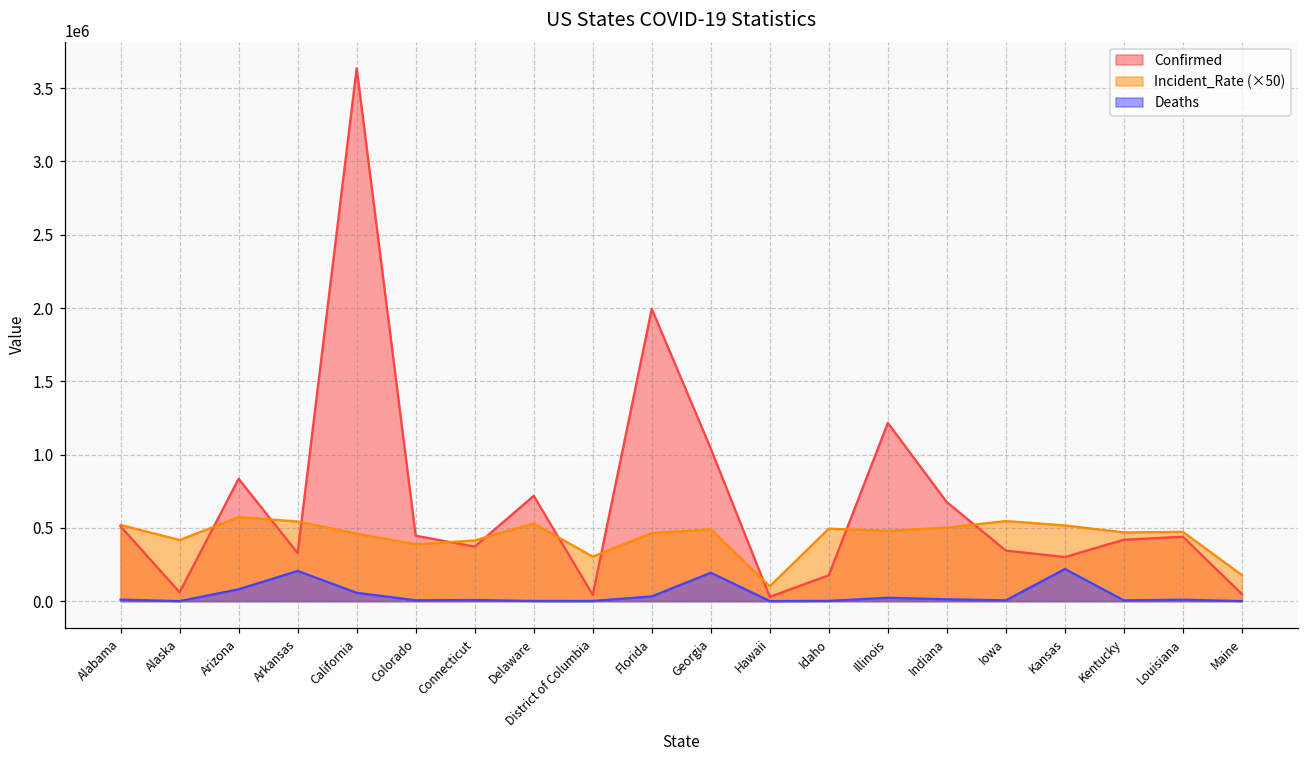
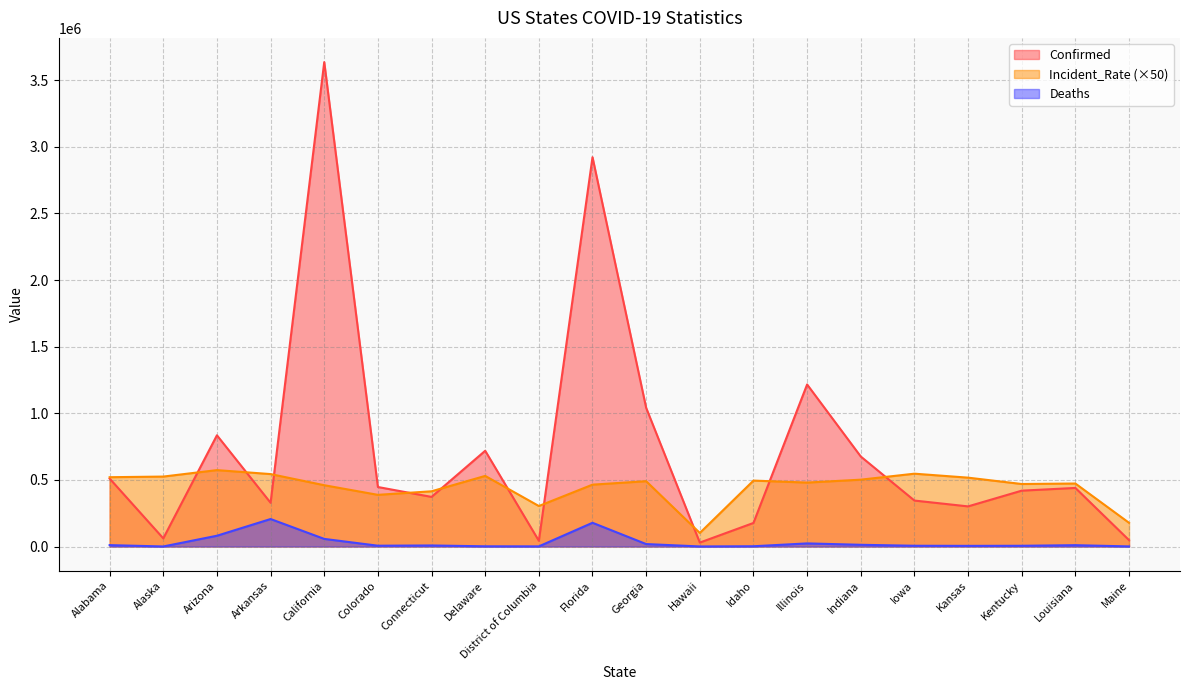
  {
    "Confirmed": {
      "Alaska": 60000,
      "Arizona": 830000,
      "Arkansas": 330000,
      "California": 3640000,
      "Colorado": 450000,
      "Connecticut": 370000,
      "Delaware": 720000,
      "District of Columbia": 40000,
-     "Florida": 1990000,
+     "Florida": 2920000,
      "Georgia": 1040000,
      "Hawaii": 30000,
      "Idaho": 180000,
      "Illinois": 1220000,
      "Indiana": 680000,
      "Iowa": 340000,
      "Kansas": 300000,
      "Kentucky": 420000,
      "Louisiana": 440000,
      "Maine": 50000
    },
    "Incident_Rate (×50)": {
-     "Alaska": 420000,
+     "Alaska": 520000,
      "Arizona": 570000,
      "Arkansas": 540000,
      "California": 460000,
      "Colorado": 390000,
      "Connecticut": 410000,
      "Delaware": 530000,
      "District of Columbia": 300000,
      "Florida": 460000,
      "Georgia": 490000,
      "Hawaii": 100000,
      "Idaho": 490000,
      "Illinois": 480000,
      "Indiana": 500000,
      "Iowa": 550000,
      "Kansas": 520000,
      "Kentucky": 470000,
      "Louisiana": 470000,
      "Maine": 180000
    },
    "Deaths": {
      "Alabama": 10000,
      "Alaska": 0,
      "Arizona": 80000,
      "Arkansas": 210000,
      "California": 60000,
      "Colorado": 10000,
      "Connecticut": 10000,
      "Delaware": 0,
      "District of Columbia": 0,
-     "Florida": 30000,
-     "Georgia": 190000,
+     "Florida": 180000,
+     "Georgia": 20000,
      "Hawaii": 0,
      "Idaho": 0,
      "Illinois": 20000,
      "Indiana": 10000,
      "Iowa": 10000,
-     "Kansas": 220000,
+     "Kansas": 0,
      "Kentucky": 10000,
      "Louisiana": 10000,
      "Maine": 0
    }
  }
